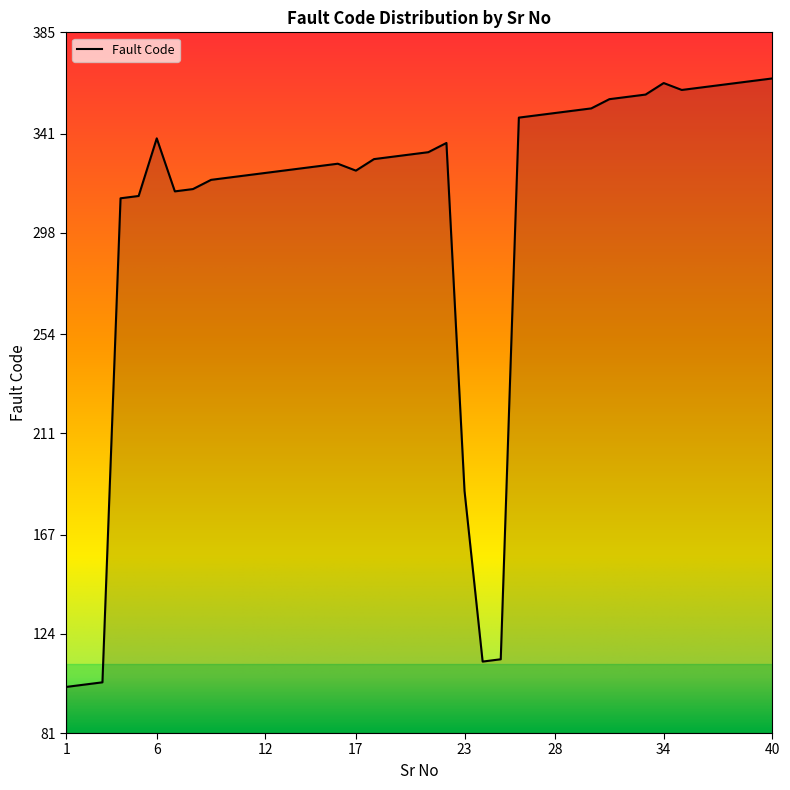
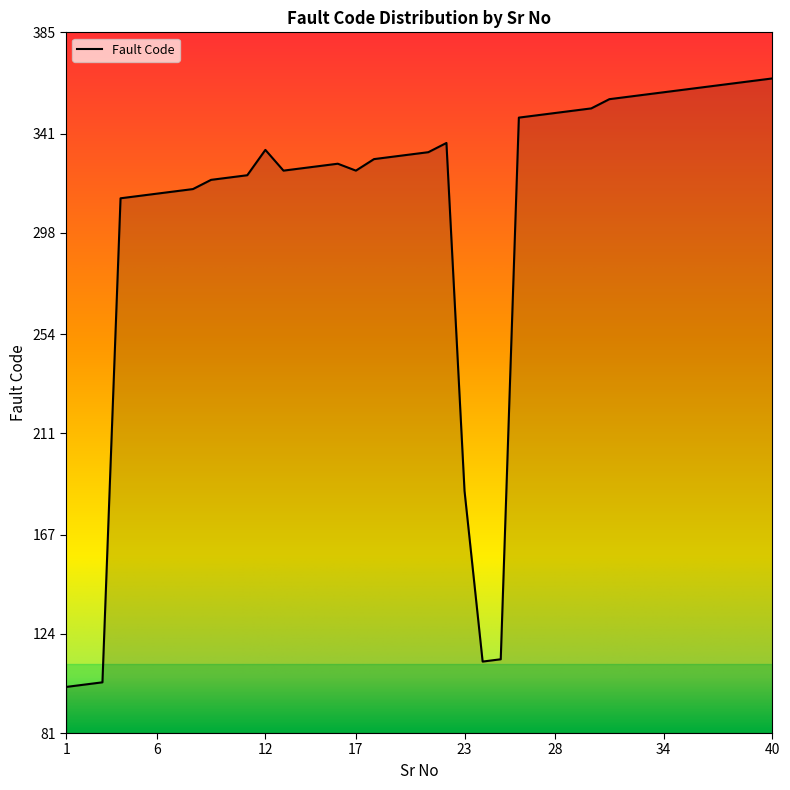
  {
    "1": 101,
-   "6": 339,
-   "12": 324,
+   "6": 315,
+   "12": 334,
    "17": 325,
    "23": 186,
    "28": 350,
-   "34": 363,
+   "34": 359,
    "40": 365
  }
